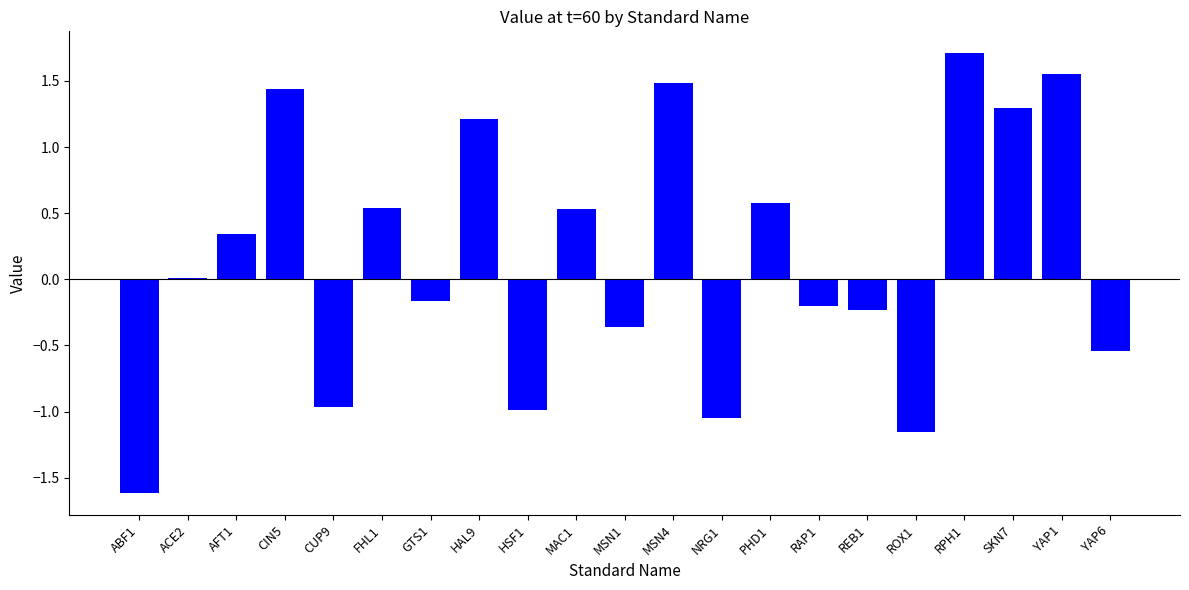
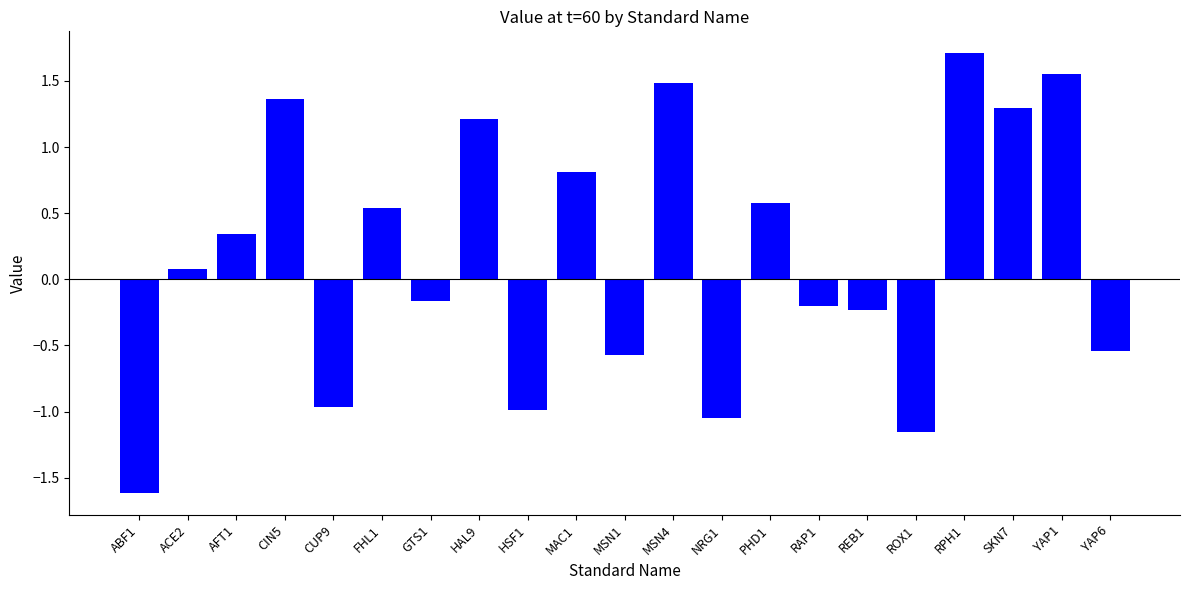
  {
    "ABF1": -1.61,
-   "ACE2": 0.01,
+   "ACE2": 0.07,
    "AFT1": 0.34,
-   "CIN5": 1.44,
+   "CIN5": 1.36,
    "CUP9": -0.96,
    "FHL1": 0.54,
    "GTS1": -0.17,
    "HAL9": 1.21,
    "HSF1": -0.99,
-   "MAC1": 0.53,
-   "MSN1": -0.36,
+   "MAC1": 0.81,
+   "MSN1": -0.57,
    "MSN4": 1.48,
    "NRG1": -1.05,
    "PHD1": 0.58,
    "RAP1": -0.20,
    "REB1": -0.23,
    "ROX1": -1.15,
    "RPH1": 1.71,
    "SKN7": 1.29,
    "YAP1": 1.55,
    "YAP6": -0.54
  }
